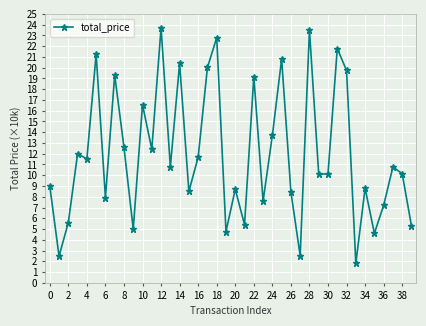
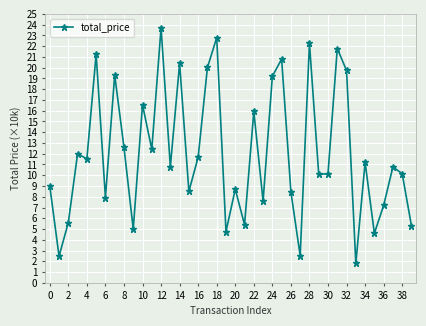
  {
    "0": 9.0,
    "2": 5.6,
    "4": 11.5,
    "6": 7.9,
    "8": 12.6,
    "10": 16.6,
    "12": 23.7,
    "14": 20.4,
    "16": 11.7,
    "18": 22.8,
    "20": 8.7,
-   "22": 19.2,
-   "24": 13.7,
+   "22": 15.9,
+   "24": 19.2,
    "26": 8.4,
-   "28": 23.5,
+   "28": 22.3,
    "30": 10.1,
    "32": 19.7,
-   "34": 8.8,
+   "34": 11.2,
    "36": 7.2,
    "38": 10.1
  }
